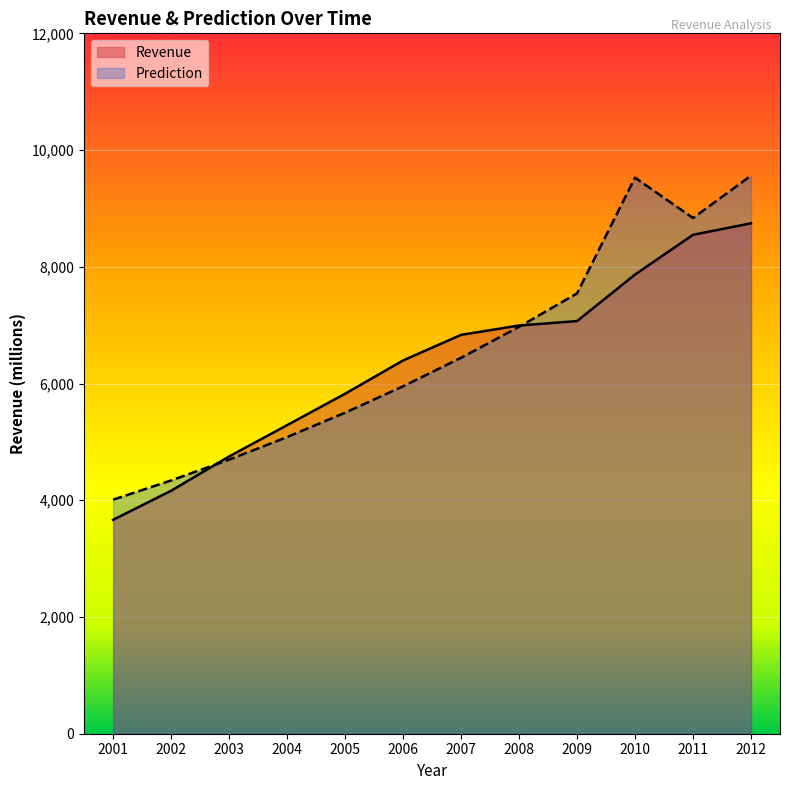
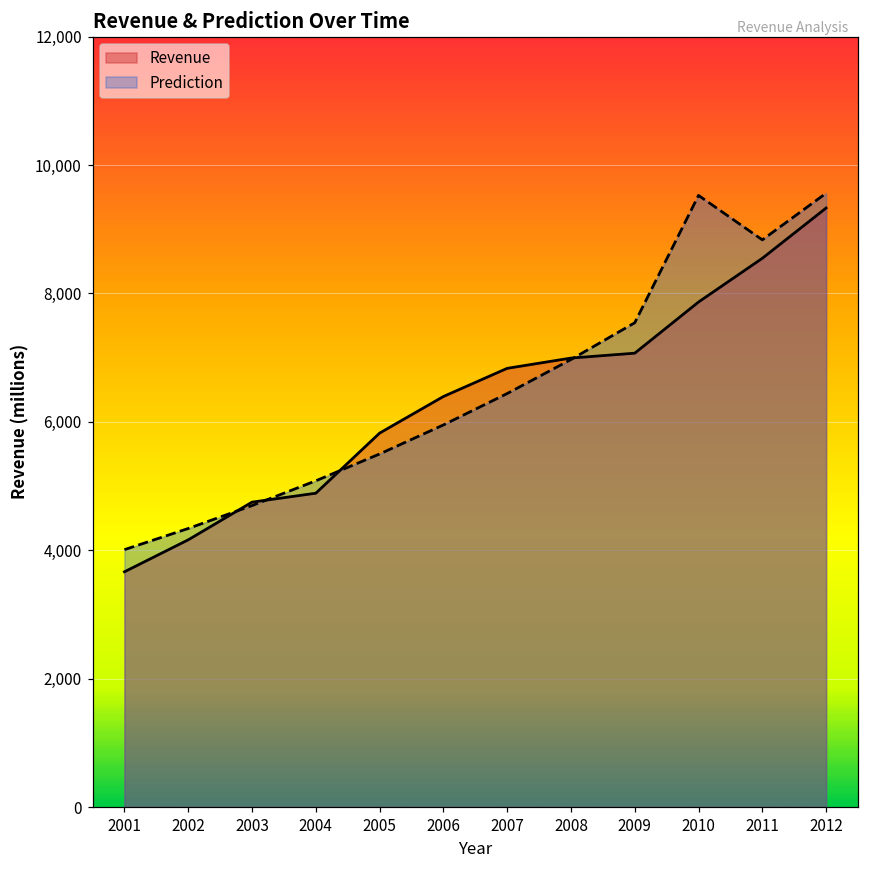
  {
    "Revenue": {
      "2001": "3,700",
      "2002": "4,200",
      "2003": "4,800",
-     "2004": "5,300",
+     "2004": "4,900",
      "2005": "5,800",
      "2006": "6,400",
      "2007": "6,800",
      "2009": "7,100",
      "2010": "7,900",
      "2011": "8,500",
-     "2012": "8,700"
+     "2012": "9,300"
    },
    "Prediction": {
      "2001": "4,000",
      "2002": "4,300",
      "2003": "4,700",
      "2004": "5,100",
      "2005": "5,500",
      "2006": "6,000",
      "2007": "6,400",
      "2009": "7,500",
      "2010": "9,500",
      "2011": "8,800",
      "2012": "9,600"
    }
  }
